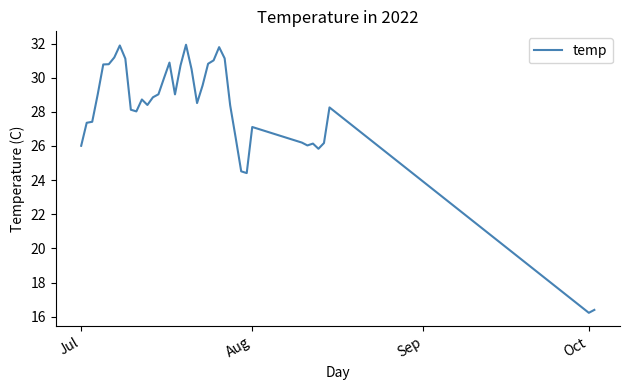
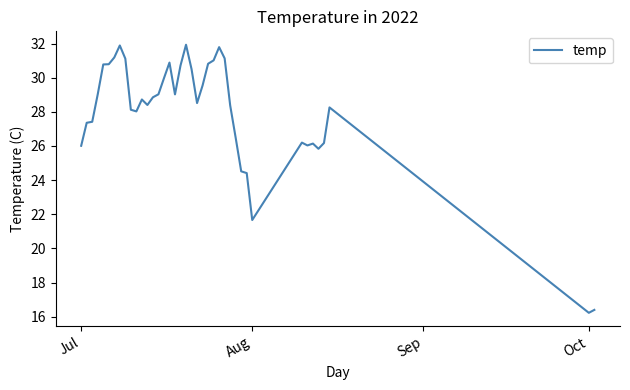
  {
    "Jul": 26.0,
-   "Aug": 27.1,
+   "Aug": 21.7,
    "Oct": 16.2
  }
